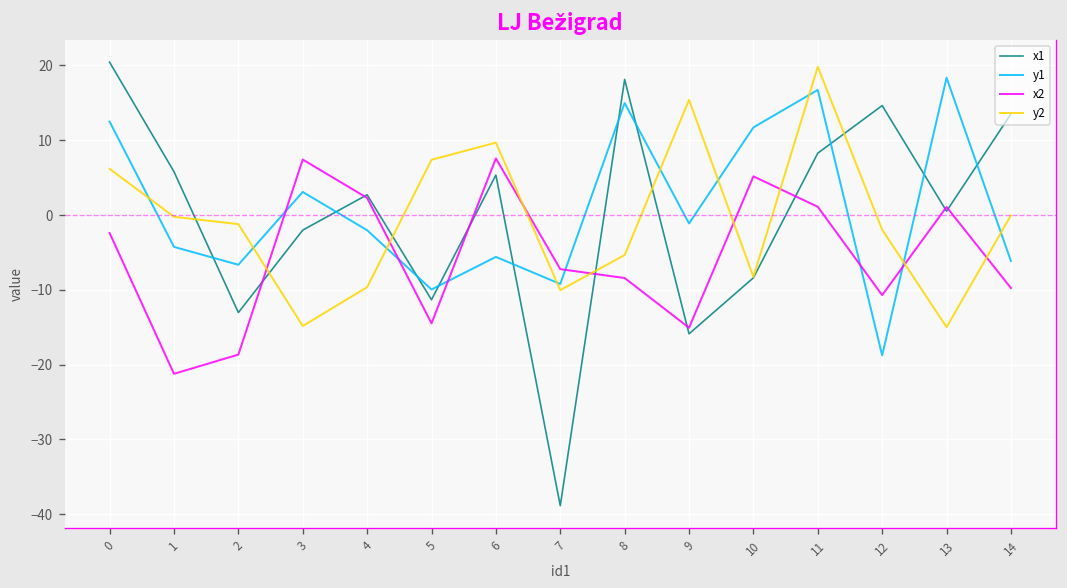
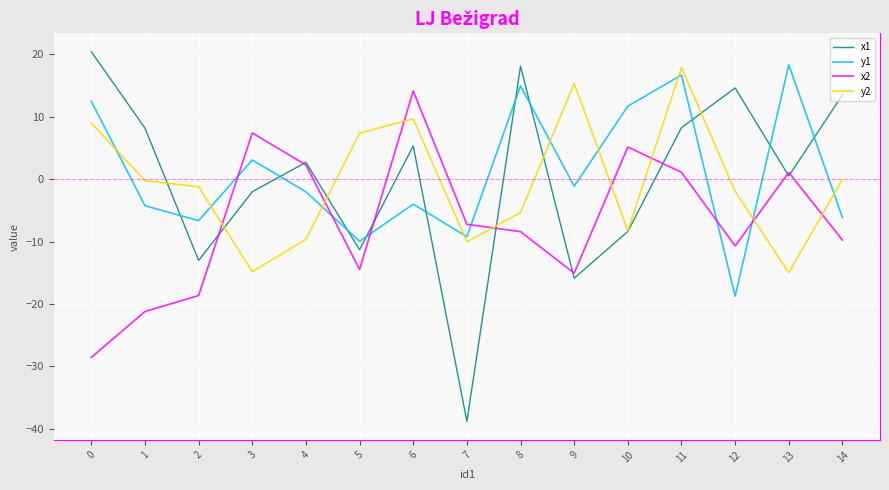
  {
    "x1": {
      "0": 20,
-     "1": 6,
+     "1": 8,
      "2": -13,
      "3": -2,
      "4": 3,
      "5": -11,
      "6": 5,
      "7": -39,
      "8": 18,
      "9": -16,
      "11": 8,
      "12": 15,
      "13": 1
    },
    "y1": {
      "0": 12,
      "1": -4,
      "2": -7,
      "3": 3,
      "4": -2,
      "5": -10,
-     "6": -6,
+     "6": -4,
      "7": -9,
      "8": 15,
      "9": -1,
      "10": 12,
      "11": 17,
      "12": -19,
      "13": 18,
      "14": -6
    },
    "x2": {
-     "0": -2,
+     "0": -29,
      "1": -21,
      "2": -19,
      "3": 7,
      "4": 2,
      "5": -14,
-     "6": 8,
+     "6": 14,
      "7": -7,
      "8": -8,
      "9": -15,
      "10": 5,
      "11": 1,
      "12": -11,
      "13": 1,
      "14": -10
    },
    "y2": {
-     "0": 6,
+     "0": 9,
      "1": 0,
      "2": -1,
      "3": -15,
      "4": -10,
      "5": 7,
      "6": 10,
      "7": -10,
      "8": -5,
      "9": 15,
-     "11": 20,
+     "11": 18,
      "12": -2,
      "13": -15,
      "14": 0
    }
  }
